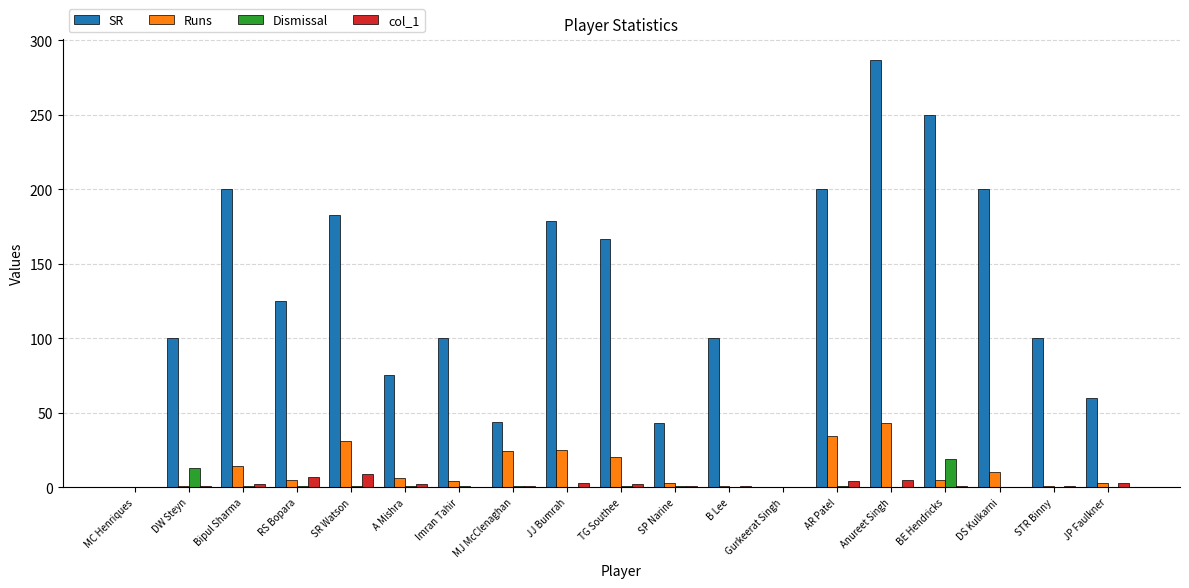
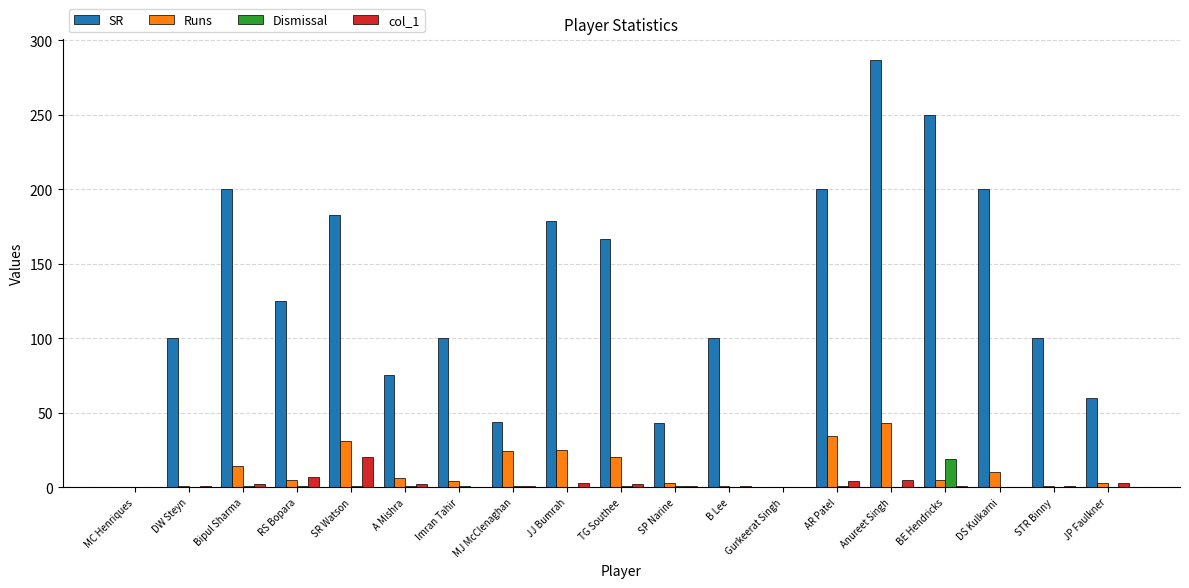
  {
    "SR": {
      "MC Henriques": 0,
      "DW Steyn": 100,
      "Bipul Sharma": 200,
      "RS Bopara": 125,
      "SR Watson": 182,
      "A Mishra": 75,
      "Imran Tahir": 100,
      "MJ McClenaghan": 44,
      "JJ Bumrah": 179,
      "TG Southee": 167,
      "SP Narine": 43,
      "B Lee": 100,
      "Gurkeerat Singh": 0,
      "AR Patel": 200,
      "Anureet Singh": 287,
      "BE Hendricks": 250,
      "DS Kulkarni": 200,
      "STR Binny": 100,
      "JP Faulkner": 60
    },
    "Runs": {
      "MC Henriques": 0,
      "Bipul Sharma": 14,
      "RS Bopara": 5,
      "SR Watson": 31,
      "A Mishra": 6,
      "Imran Tahir": 4,
      "MJ McClenaghan": 24,
      "JJ Bumrah": 25,
      "TG Southee": 20,
      "SP Narine": 3,
      "Gurkeerat Singh": 0,
      "AR Patel": 34,
      "Anureet Singh": 43,
      "BE Hendricks": 5,
      "DS Kulkarni": 10,
      "JP Faulkner": 3
    },
    "Dismissal": {
      "MC Henriques": 0,
-     "DW Steyn": 13,
+     "DW Steyn": 0,
      "JJ Bumrah": 0,
      "B Lee": 0,
      "Gurkeerat Singh": 0,
      "Anureet Singh": 0,
      "BE Hendricks": 19,
      "DS Kulkarni": 0,
      "STR Binny": 0,
      "JP Faulkner": 0
    },
    "col_1": {
      "MC Henriques": 0,
      "Bipul Sharma": 2,
      "RS Bopara": 7,
-     "SR Watson": 9,
+     "SR Watson": 20,
      "A Mishra": 2,
      "Imran Tahir": 0,
      "JJ Bumrah": 3,
      "TG Southee": 2,
      "Gurkeerat Singh": 0,
      "AR Patel": 4,
      "Anureet Singh": 5,
      "DS Kulkarni": 0,
      "JP Faulkner": 3
    }
  }
